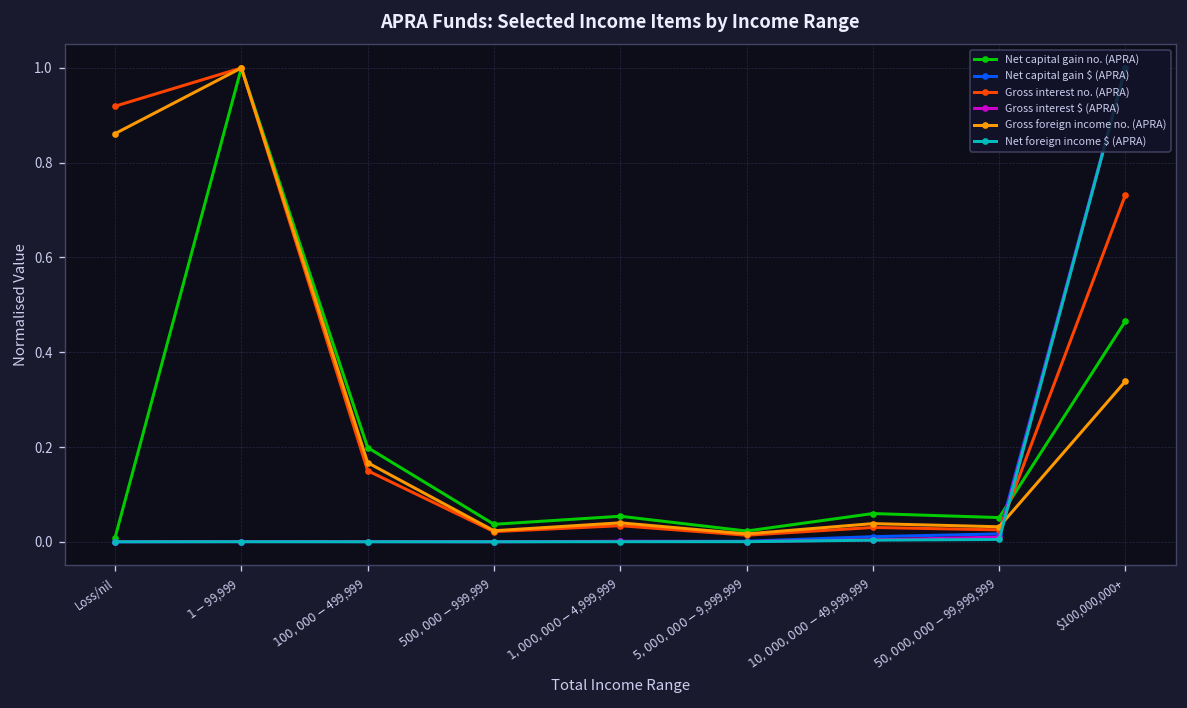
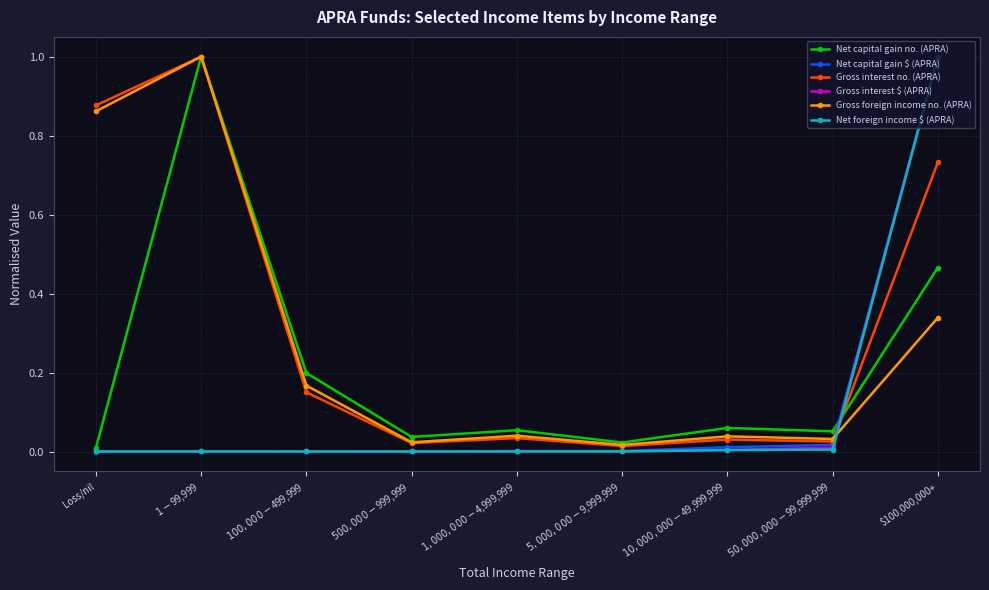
  {
    "Net capital gain no. (APRA)": {
      "Loss/nil": 0.01,
      "$100,000,000+": 0.47
    },
    "Gross interest no. (APRA)": {
-     "Loss/nil": 0.92,
+     "Loss/nil": 0.88,
      "$100,000,000+": 0.73
    },
    "Gross foreign income no. (APRA)": {
      "Loss/nil": 0.86,
      "$100,000,000+": 0.34
    }
  }
